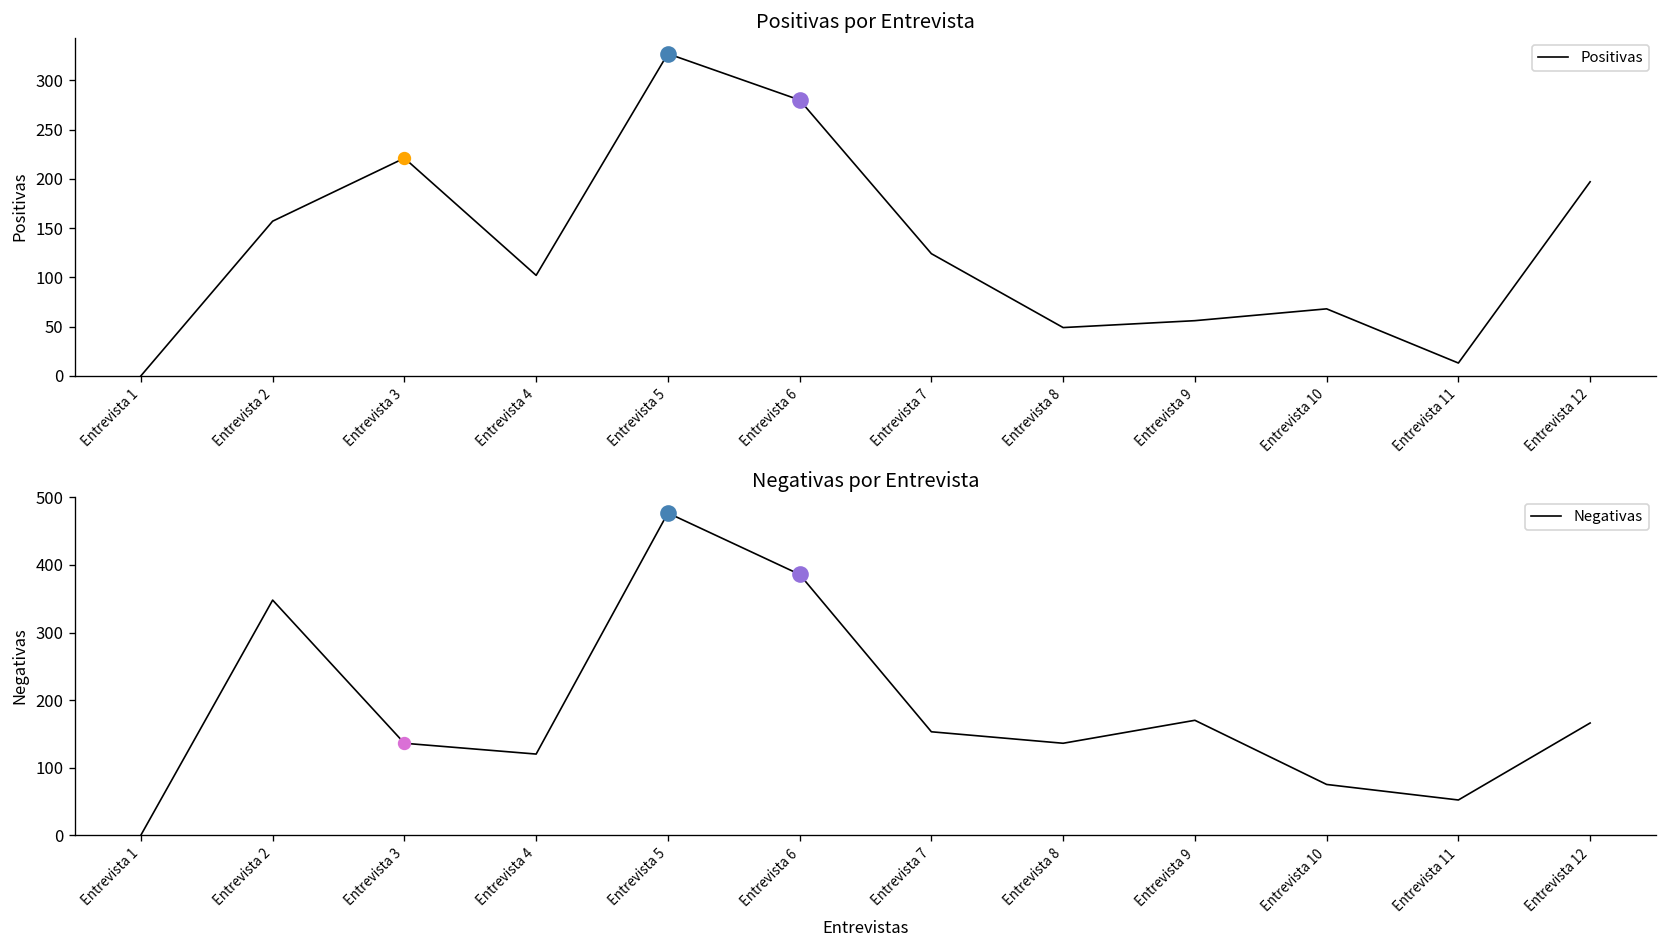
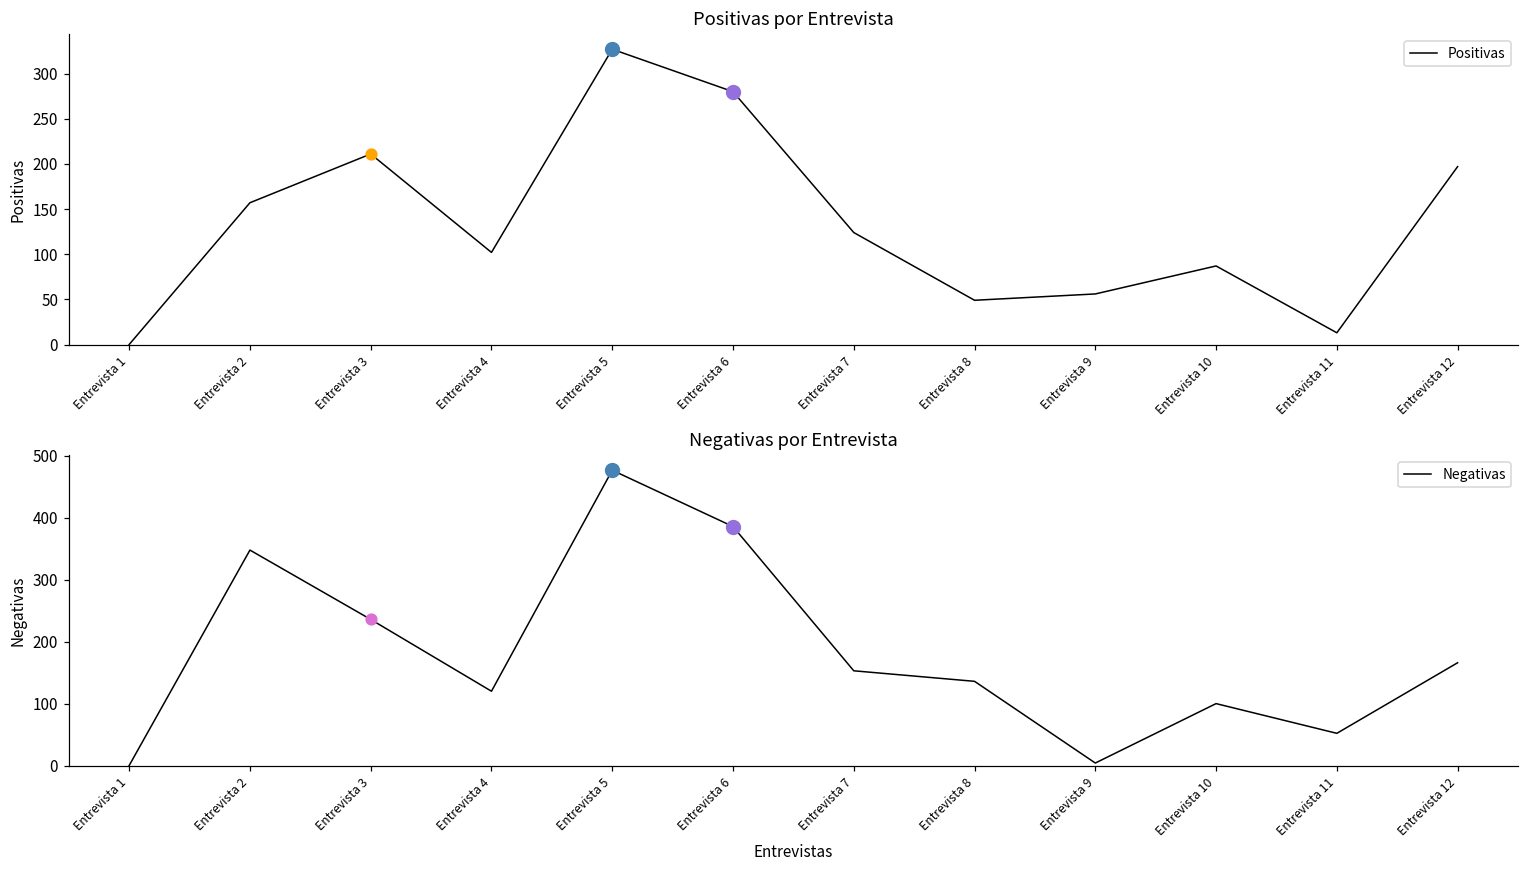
  {
    "Positivas por Entrevista": {
      "Positivas": {
        "Entrevista 1": 0,
        "Entrevista 2": 160,
-       "Entrevista 3": 220,
+       "Entrevista 3": 210,
        "Entrevista 4": 100,
        "Entrevista 7": 120,
        "Entrevista 8": 50,
        "Entrevista 9": 60,
-       "Entrevista 10": 70,
+       "Entrevista 10": 90,
        "Entrevista 11": 10,
        "Entrevista 12": 200
      }
    },
    "Negativas por Entrevista": {
      "Negativas": {
        "Entrevista 1": 0,
        "Entrevista 2": 350,
-       "Entrevista 3": 140,
+       "Entrevista 3": 240,
        "Entrevista 4": 120,
        "Entrevista 7": 150,
        "Entrevista 8": 140,
-       "Entrevista 9": 170,
-       "Entrevista 10": 80,
+       "Entrevista 9": 0,
+       "Entrevista 10": 100,
        "Entrevista 11": 50,
        "Entrevista 12": 170
      }
    }
  }
